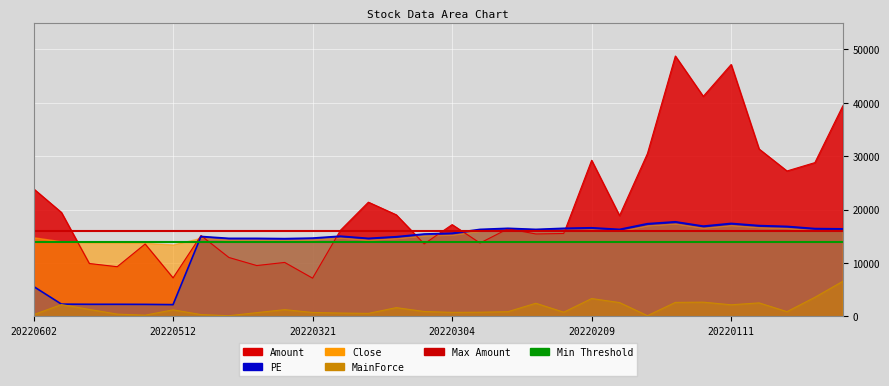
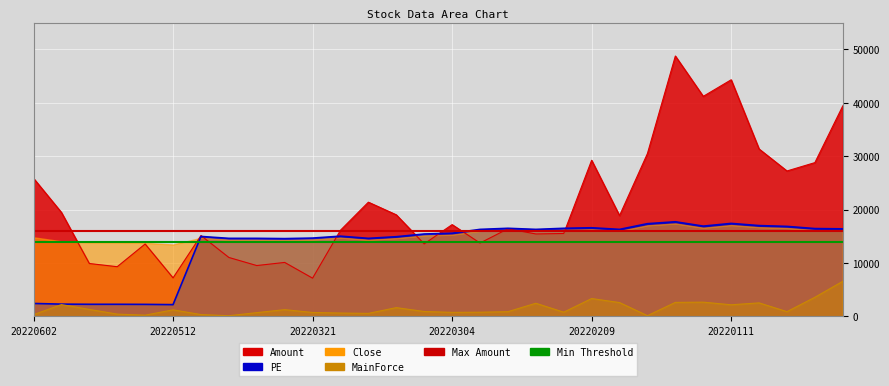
  {
    "Amount": {
-     "20220602": 24000,
+     "20220602": 26000,
      "20220512": 7000,
      "20220321": 7000,
      "20220304": 17000,
      "20220209": 29000,
-     "20220111": 47000
+     "20220111": 44000
    },
    "PE": {
-     "20220602": 6000,
+     "20220602": 2000,
      "20220512": 2000
    }
  }
